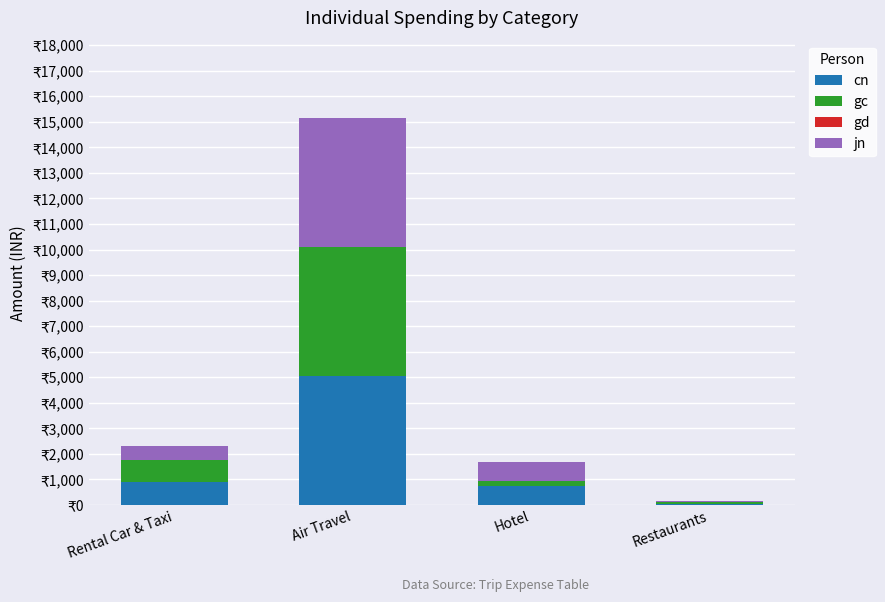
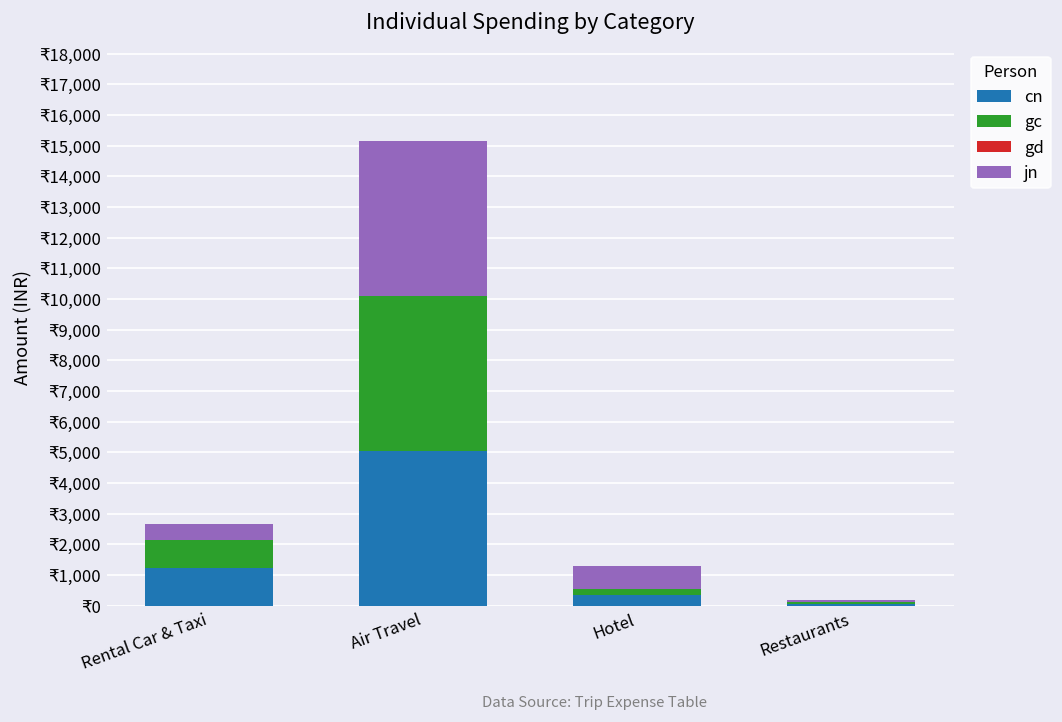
  {
    "cn": {
-     "Rental Car & Taxi": "₹900",
+     "Rental Car & Taxi": "₹1,200",
      "Air Travel": "₹5,000",
-     "Hotel": "₹700"
+     "Hotel": "₹300"
    },
    "gd": {
      "Restaurants": "₹0"
    },
    "jn": {
      "Rental Car & Taxi": "₹500",
      "Air Travel": "₹5,000",
      "Hotel": "₹700"
    }
  }
